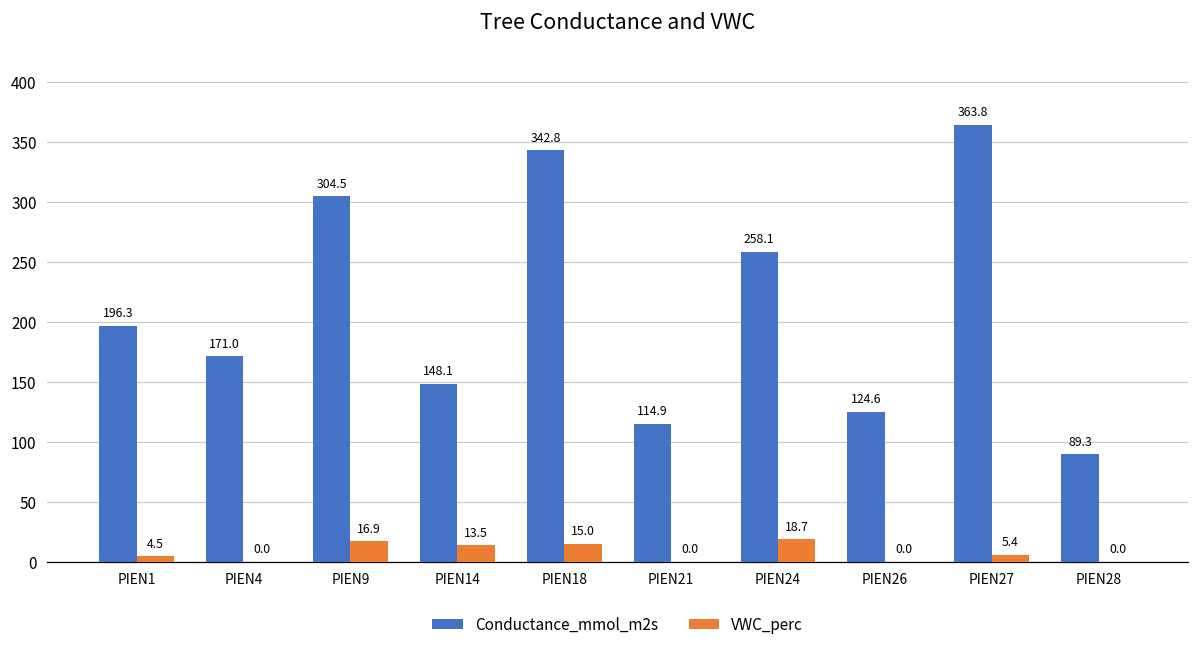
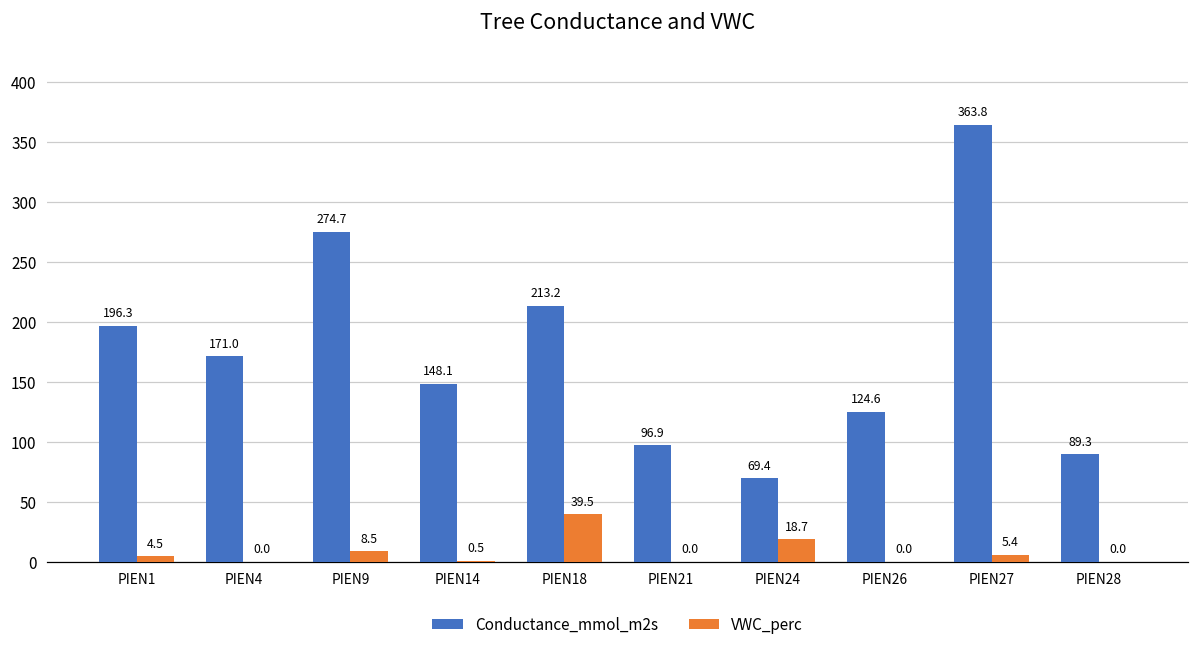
  {
    "Conductance_mmol_m2s": {
      "PIEN1": 196.3,
      "PIEN4": 171.0,
-     "PIEN9": 304.5,
+     "PIEN9": 274.7,
      "PIEN14": 148.1,
-     "PIEN18": 342.8,
-     "PIEN21": 114.9,
-     "PIEN24": 258.1,
+     "PIEN18": 213.2,
+     "PIEN21": 96.9,
+     "PIEN24": 69.4,
      "PIEN26": 124.6,
      "PIEN27": 363.8,
      "PIEN28": 89.3
    },
    "VWC_perc": {
      "PIEN1": 4.5,
      "PIEN4": 0.0,
-     "PIEN9": 16.9,
-     "PIEN14": 13.5,
-     "PIEN18": 15.0,
+     "PIEN9": 8.5,
+     "PIEN14": 0.5,
+     "PIEN18": 39.5,
      "PIEN21": 0.0,
      "PIEN24": 18.7,
      "PIEN26": 0.0,
      "PIEN27": 5.4,
      "PIEN28": 0.0
    }
  }
